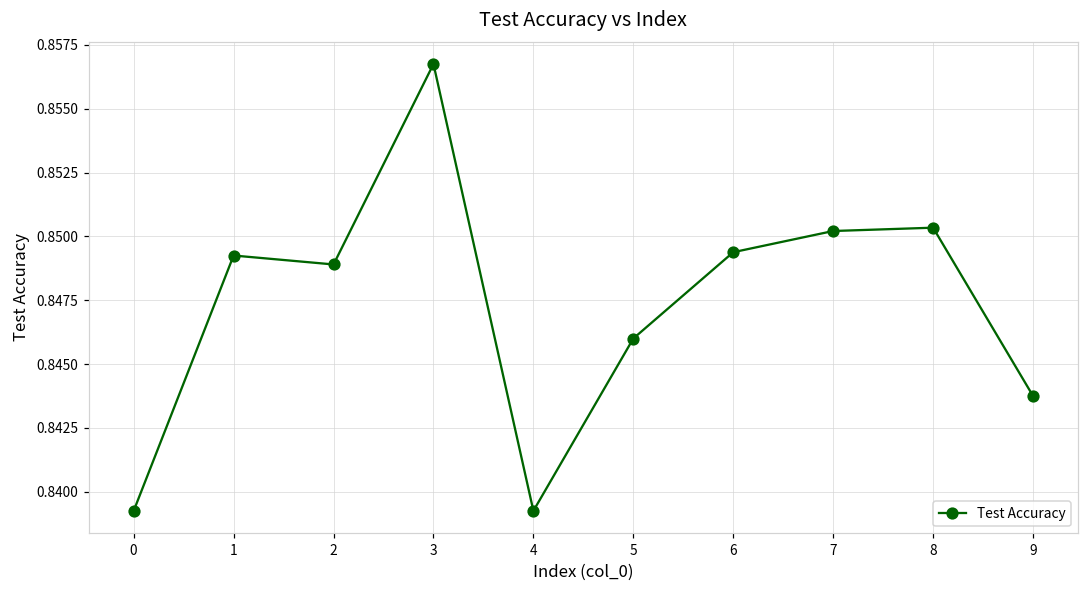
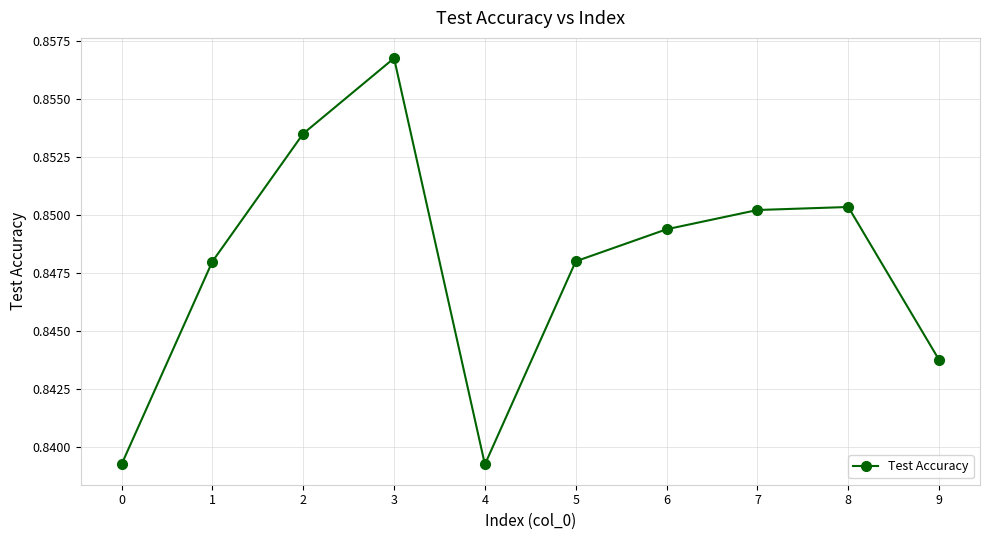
  {
    "0": 0.8393,
-   "1": 0.8493,
-   "2": 0.8489,
+   "1": 0.8480,
+   "2": 0.8535,
    "3": 0.8568,
    "4": 0.8393,
-   "5": 0.846,
+   "5": 0.848,
    "6": 0.8494,
    "7": 0.8502,
    "8": 0.8503,
    "9": 0.8438
  }
